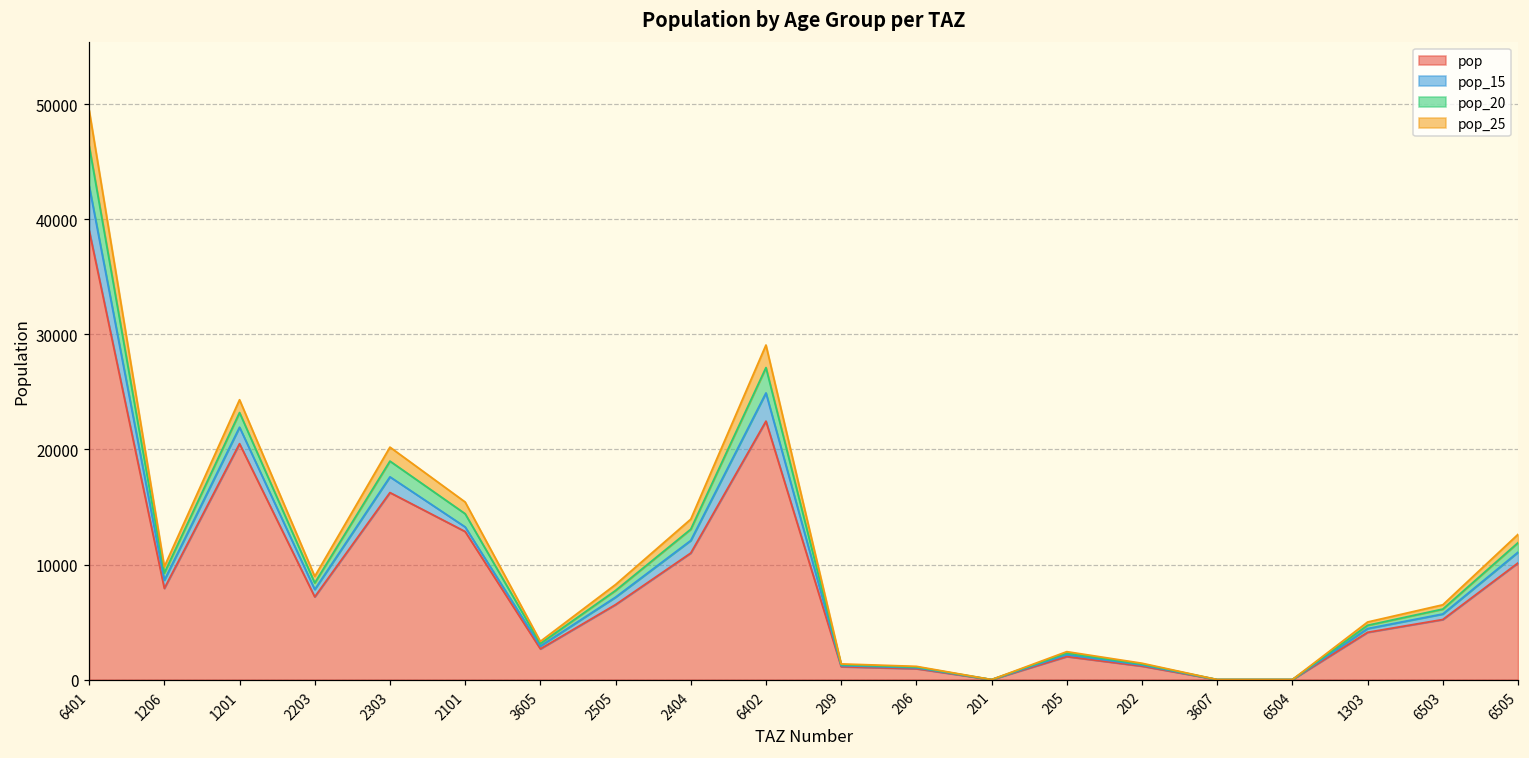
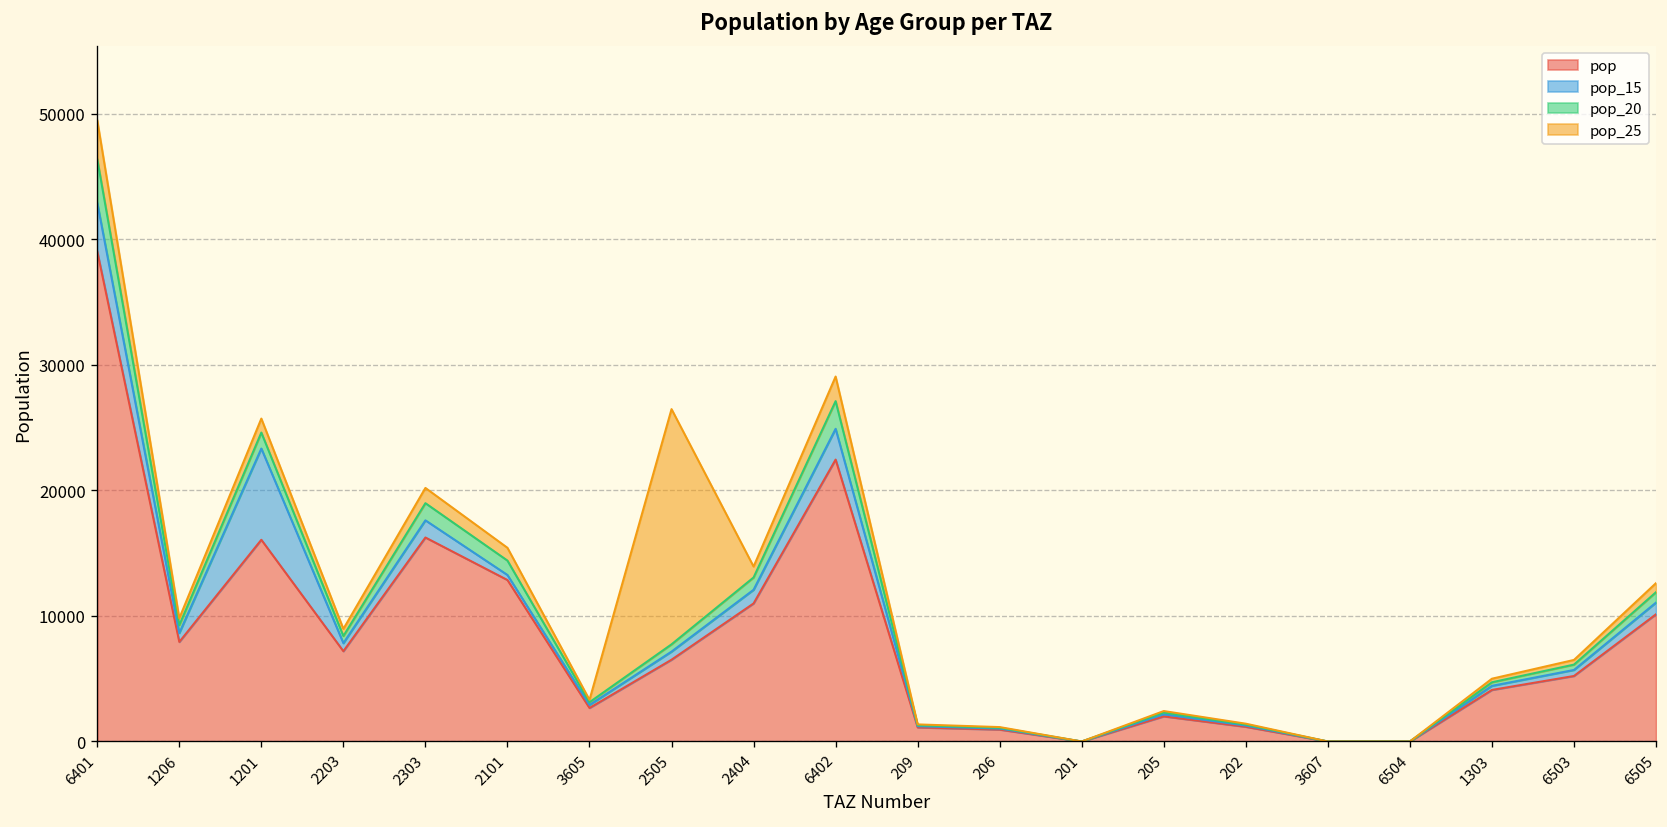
  {
    "pop": {
      "6401": 39000,
      "1206": 7900,
-     "1201": 20500,
+     "1201": 16100,
      "2203": 7200,
      "2303": 16200,
      "2101": 12900,
      "2505": 6500,
      "2404": 11000,
      "6402": 22500,
      "1303": 4100,
      "6503": 5200,
      "6505": 10100
    },
    "pop_15": {
      "6401": 3900,
      "1206": 700,
-     "1201": 1400,
+     "1201": 7300,
      "2203": 600,
      "2303": 1400,
      "2101": 400,
      "2505": 600,
      "2404": 1100,
      "6402": 2400,
      "1303": 300,
      "6503": 500,
      "6505": 900
    },
    "pop_20": {
      "6401": 3500,
      "1206": 600,
      "1201": 1300,
      "2203": 600,
      "2303": 1400,
      "2101": 1100,
      "2505": 600,
      "2404": 1000,
      "6402": 2200,
      "1303": 300,
      "6503": 400,
      "6505": 800
    },
    "pop_25": {
      "6401": 3100,
      "1206": 500,
      "1201": 1100,
      "2203": 600,
      "2303": 1200,
      "2101": 1000,
-     "2505": 500,
+     "2505": 18700,
      "2404": 900,
      "6402": 2000,
      "1303": 300,
      "6503": 400,
      "6505": 700
    }
  }
